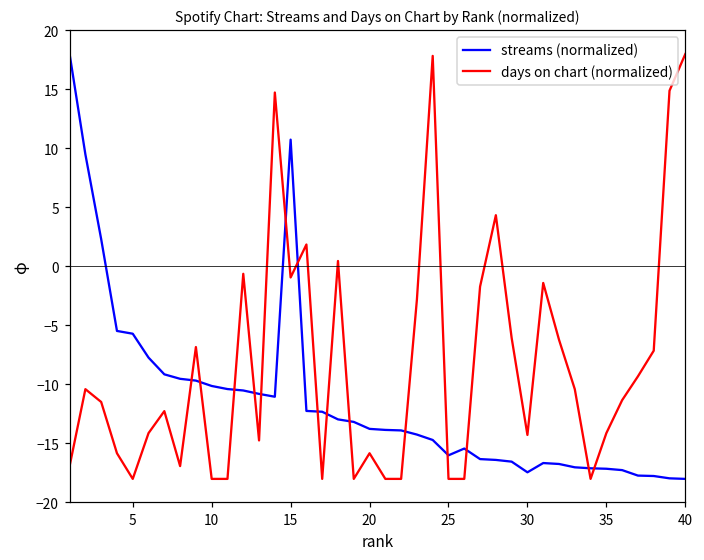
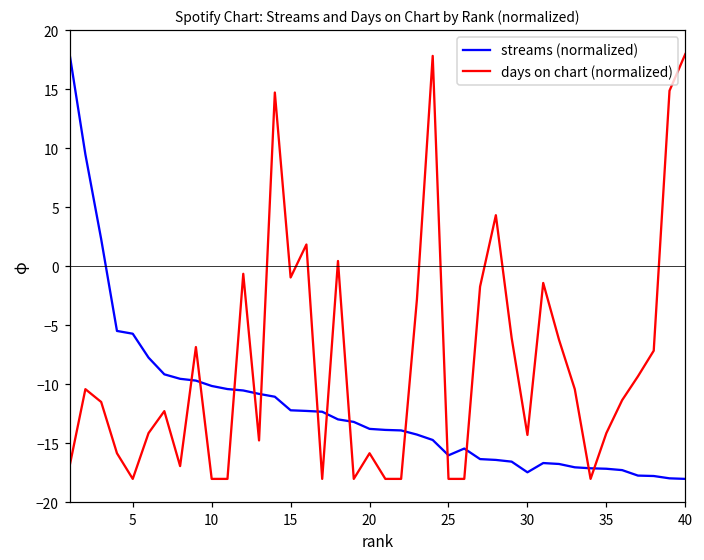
  {
    "streams (normalized)": {
      "5": -5.7,
      "10": -10.1,
-     "15": 10.7,
+     "15": -12.2,
      "20": -13.8,
      "25": -16.0,
      "30": -17.4,
      "35": -17.1,
      "40": -18.0
    },
    "days on chart (normalized)": {
      "5": -18.0,
      "10": -18.0,
      "15": -0.9,
      "20": -15.8,
      "25": -18.0,
      "30": -14.3,
      "35": -14.1,
      "40": 18.0
    }
  }
